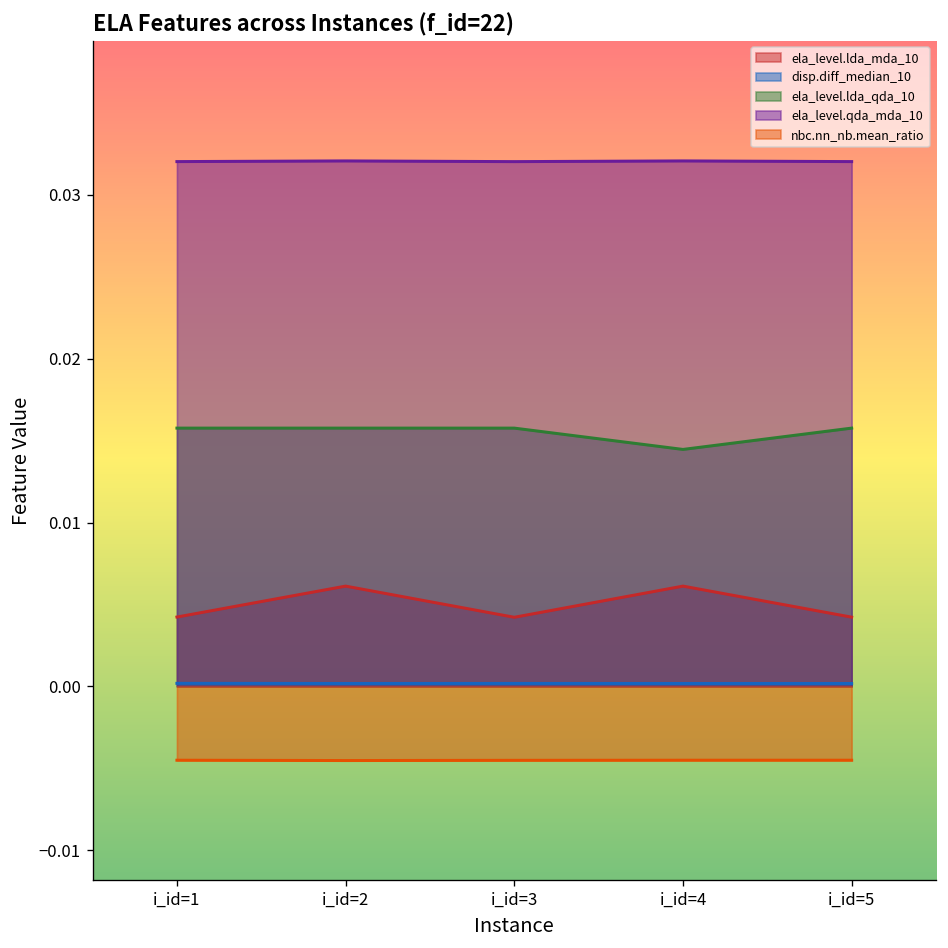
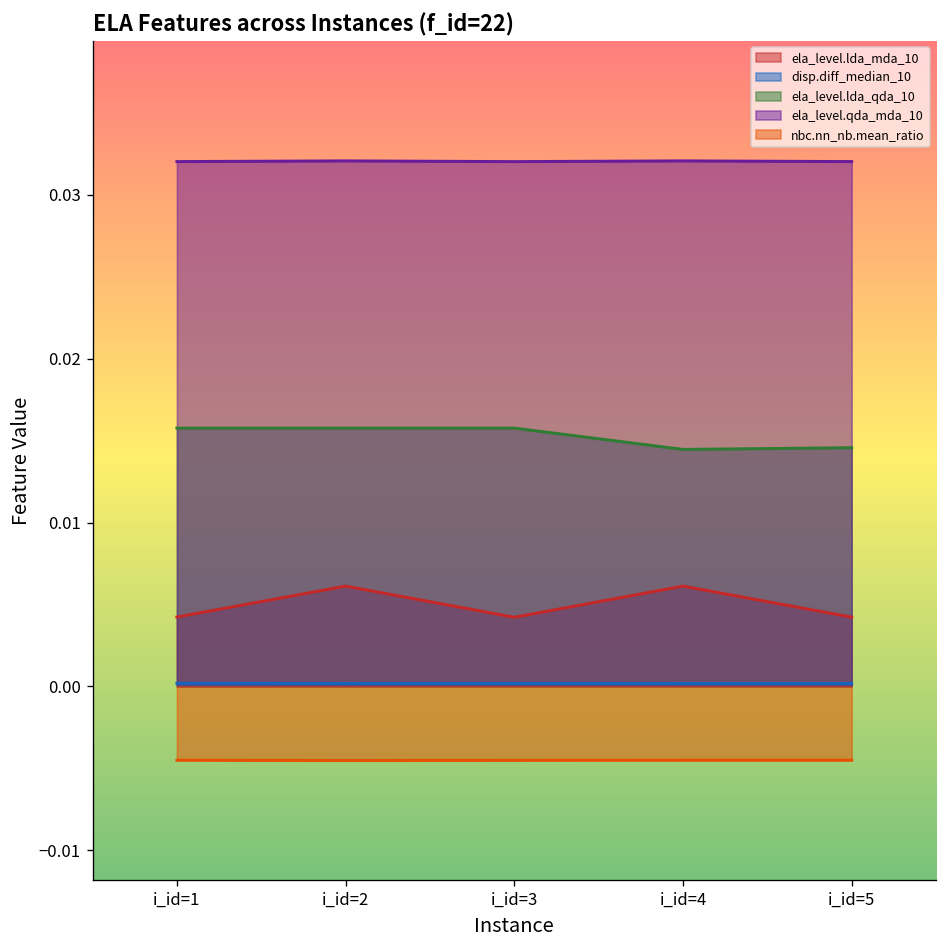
  {
    "ela_level.lda_qda_10": {
      "i_id=1": 0.0158,
      "i_id=2": 0.0158,
      "i_id=3": 0.0158,
      "i_id=4": 0.0145,
-     "i_id=5": 0.0158
+     "i_id=5": 0.0146
    },
    "ela_level.qda_mda_10": {
      "i_id=1": 0.0320,
      "i_id=2": 0.0321,
      "i_id=3": 0.0320,
      "i_id=4": 0.0321,
      "i_id=5": 0.0320
    }
  }
